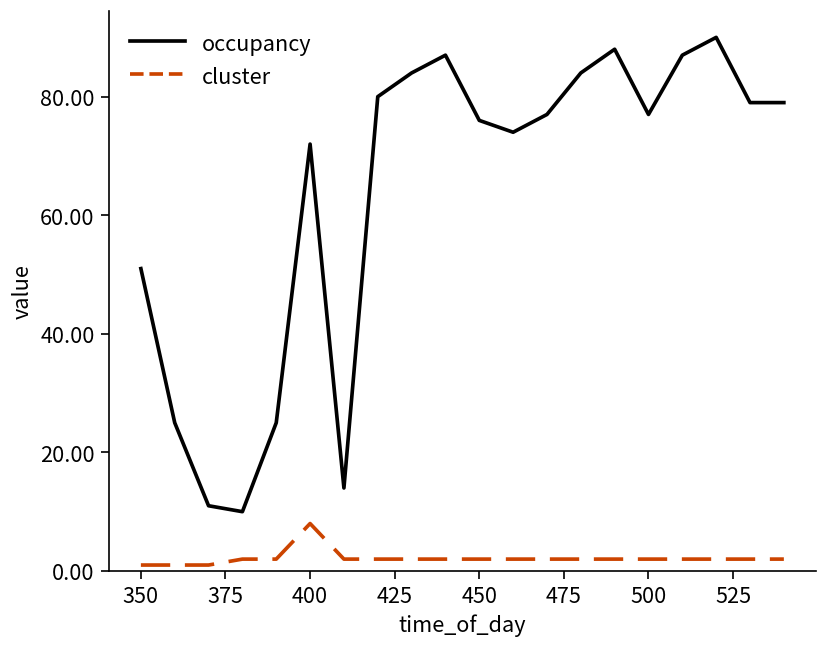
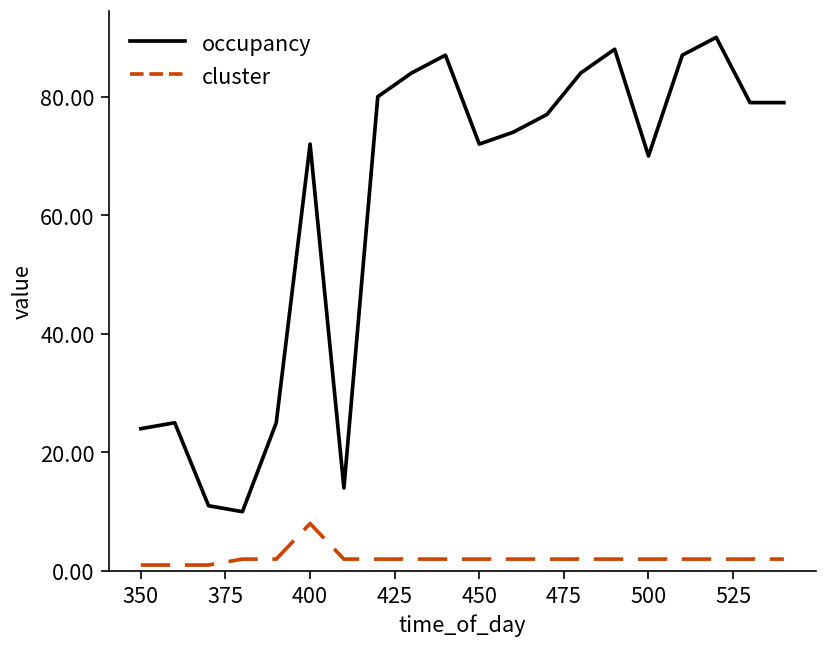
  {
    "occupancy": {
-     "350": 51,
+     "350": 24,
      "400": 72,
-     "450": 76,
-     "500": 77
+     "450": 72,
+     "500": 70
    },
    "cluster": {
      "350": 1,
      "400": 8,
      "450": 2,
      "500": 2
    }
  }
